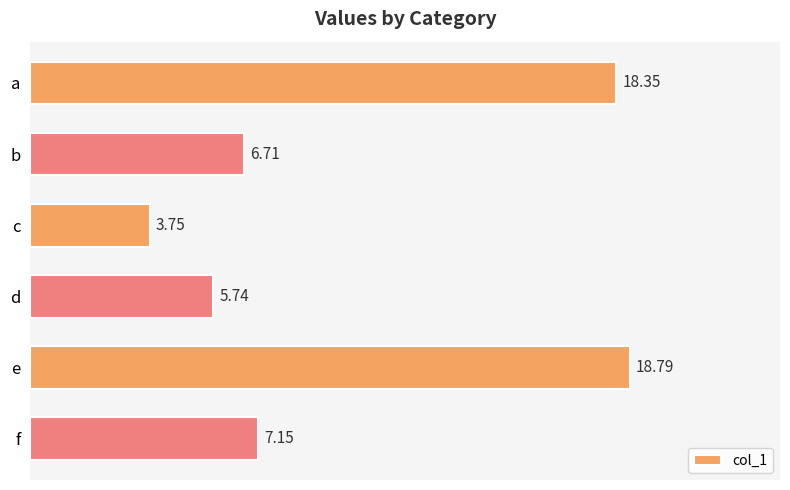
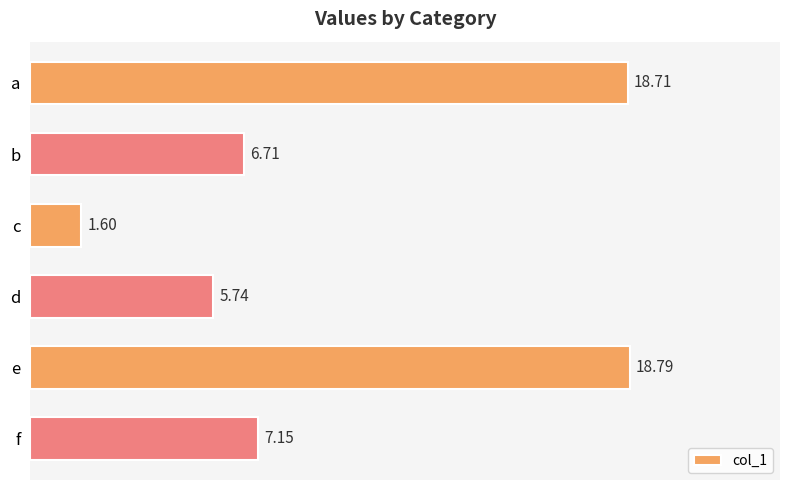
  {
-   "a": 18.35,
+   "a": 18.71,
    "b": 6.71,
-   "c": 3.75,
+   "c": 1.60,
    "d": 5.74,
    "e": 18.79,
    "f": 7.15
  }
